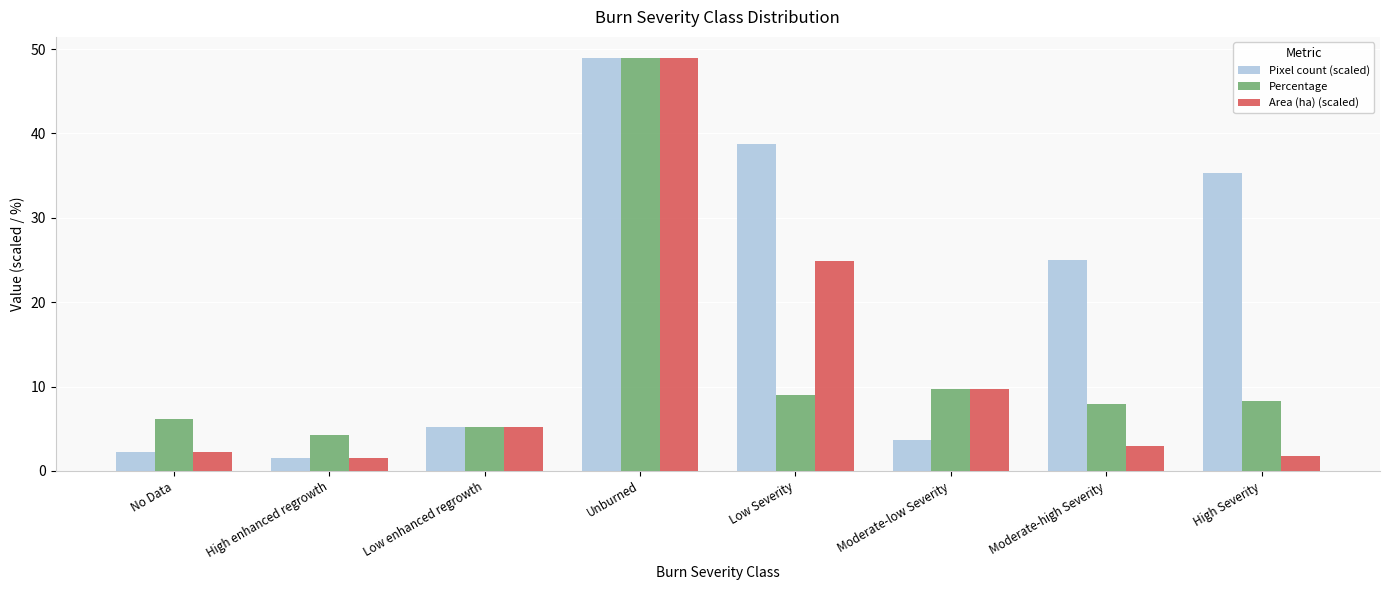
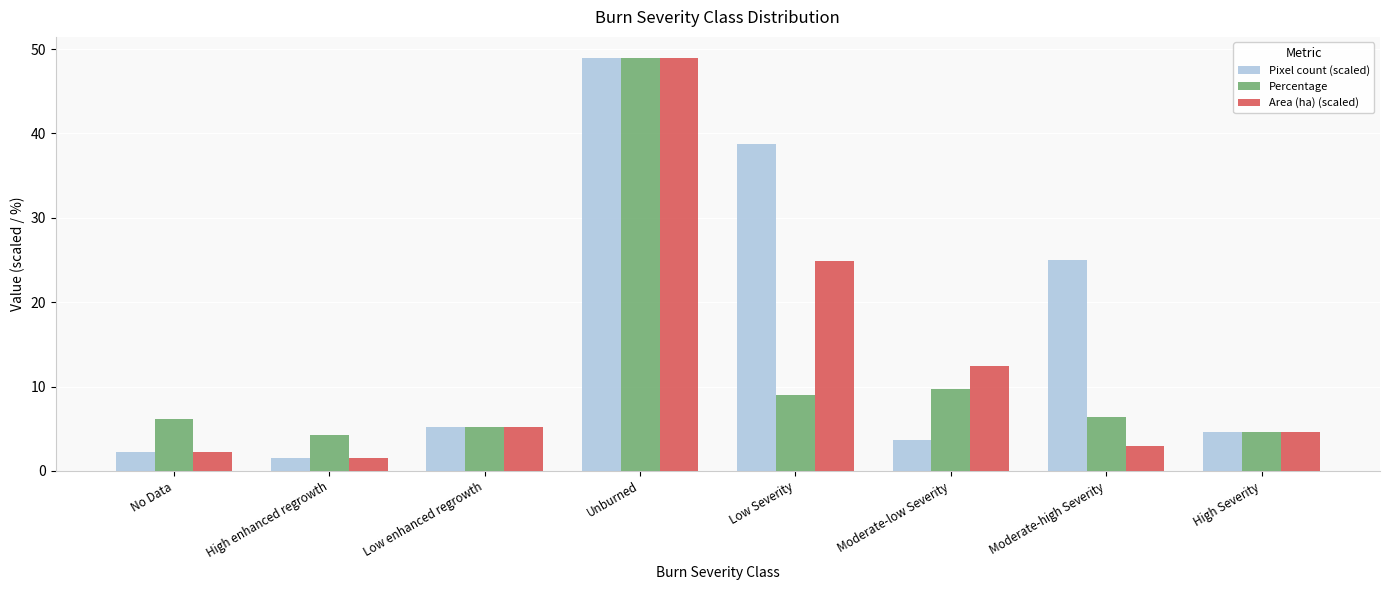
  {
    "Pixel count (scaled)": {
      "No Data": 2,
      "High enhanced regrowth": 2,
      "Low enhanced regrowth": 5,
      "Unburned": 49,
      "Low Severity": 39,
      "Moderate-low Severity": 4,
      "Moderate-high Severity": 25,
-     "High Severity": 35
+     "High Severity": 5
    },
    "Percentage": {
      "No Data": 6,
      "High enhanced regrowth": 4,
      "Low enhanced regrowth": 5,
      "Unburned": 49,
      "Low Severity": 9,
      "Moderate-low Severity": 10,
-     "Moderate-high Severity": 8,
-     "High Severity": 8
+     "Moderate-high Severity": 6,
+     "High Severity": 5
    },
    "Area (ha) (scaled)": {
      "No Data": 2,
      "High enhanced regrowth": 2,
      "Low enhanced regrowth": 5,
      "Unburned": 49,
      "Low Severity": 25,
-     "Moderate-low Severity": 10,
+     "Moderate-low Severity": 12,
      "Moderate-high Severity": 3,
-     "High Severity": 2
+     "High Severity": 5
    }
  }
